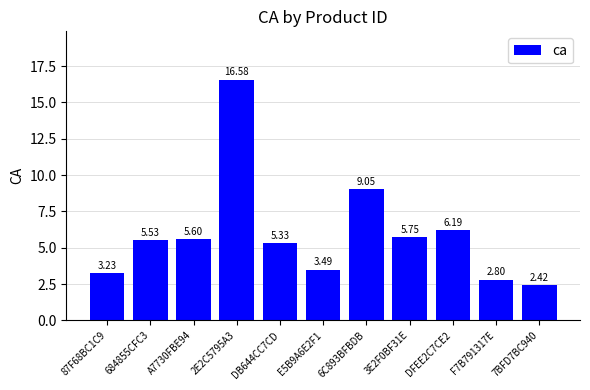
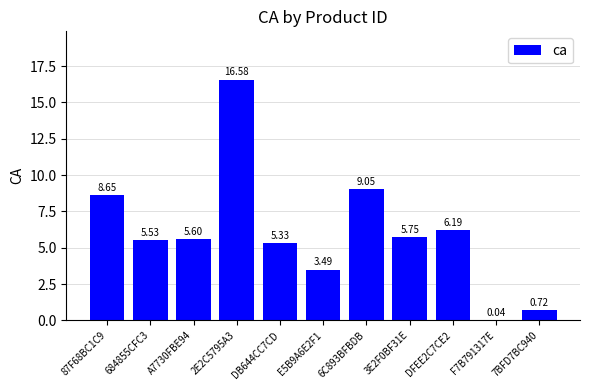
  {
-   "87F68BC1C9": 3.23,
+   "87F68BC1C9": 8.65,
    "684855CFC3": 5.53,
    "A7730FBE94": 5.60,
    "2E2C5795A3": 16.58,
    "DB644CC7CD": 5.33,
    "E5B9A6E2F1": 3.49,
    "6C893BFBDB": 9.05,
    "3E2F0BF31E": 5.75,
    "DFEE2C7CE2": 6.19,
-   "F7B791317E": 2.80,
-   "7BFD7BC940": 2.42
+   "F7B791317E": 0.04,
+   "7BFD7BC940": 0.72
  }
